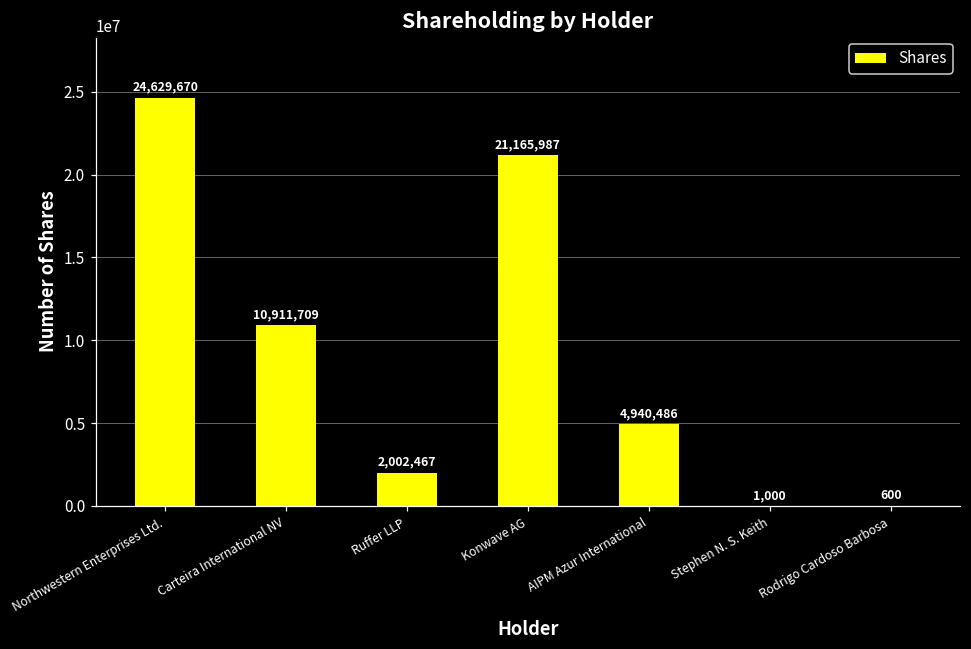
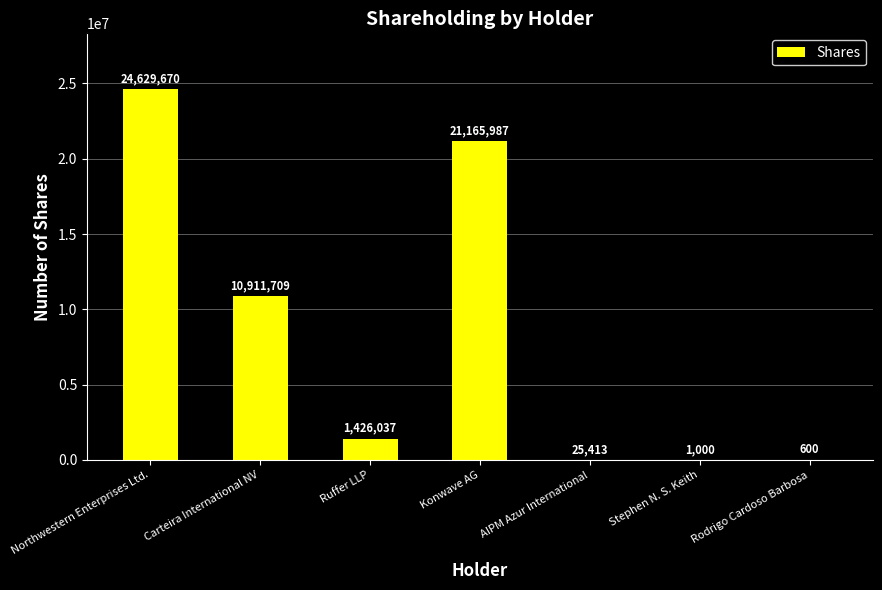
  {
    "Northwestern Enterprises Ltd.": "24,629,670",
    "Carteira International NV": "10,911,709",
-   "Ruffer LLP": "2,002,467",
+   "Ruffer LLP": "1,426,037",
    "Konwave AG": "21,165,987",
-   "AIPM Azur International": "4,940,486",
+   "AIPM Azur International": "25,413",
    "Stephen N. S. Keith": "1,000",
    "Rodrigo Cardoso Barbosa": "600"
  }
